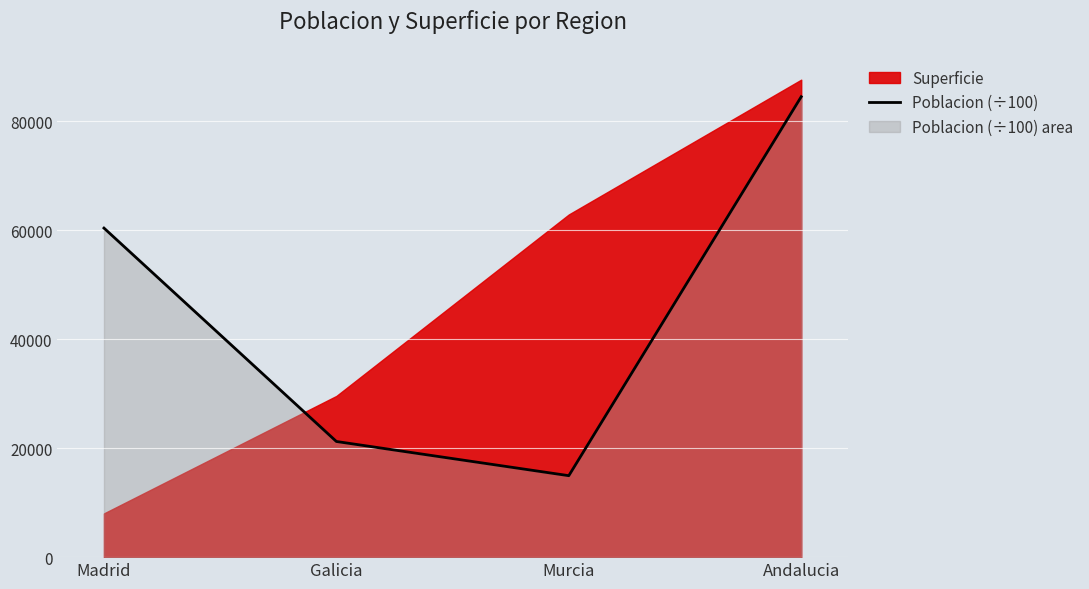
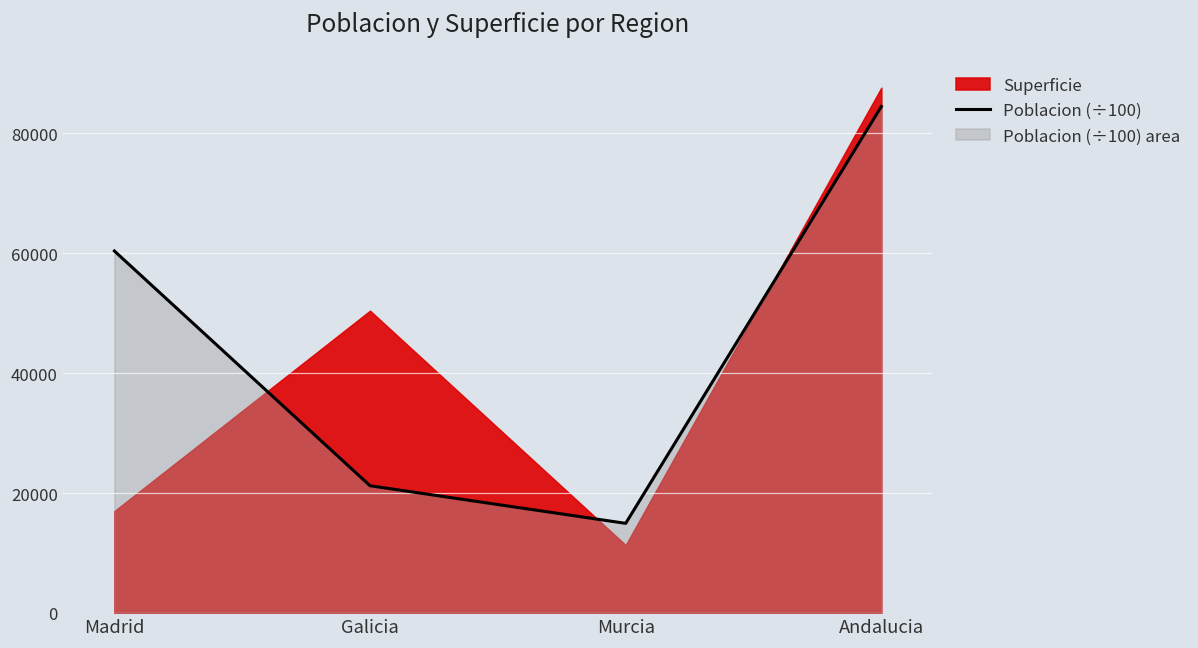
  {
    "Superficie": {
-     "Madrid": 8000,
-     "Galicia": 30000,
-     "Murcia": 63000,
+     "Madrid": 17000,
+     "Galicia": 50000,
+     "Murcia": 11000,
      "Andalucia": 88000
    },
    "Poblacion (÷100) area": {
      "Madrid": 60000,
      "Galicia": 21000,
      "Murcia": 15000,
      "Andalucia": 84000
    }
  }
